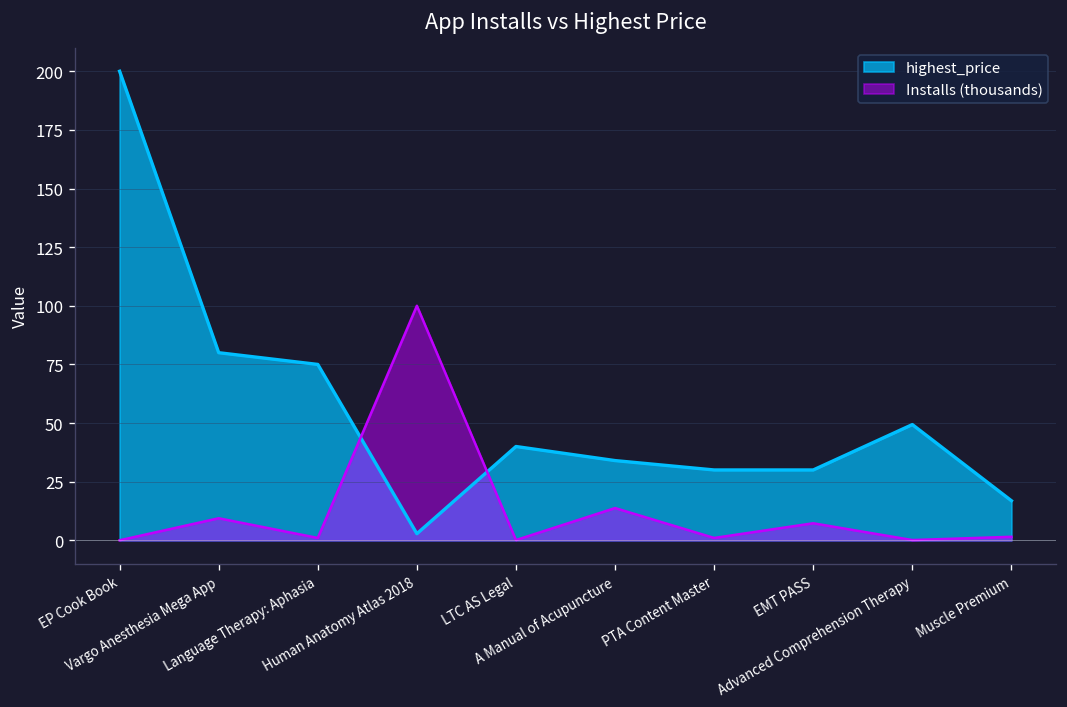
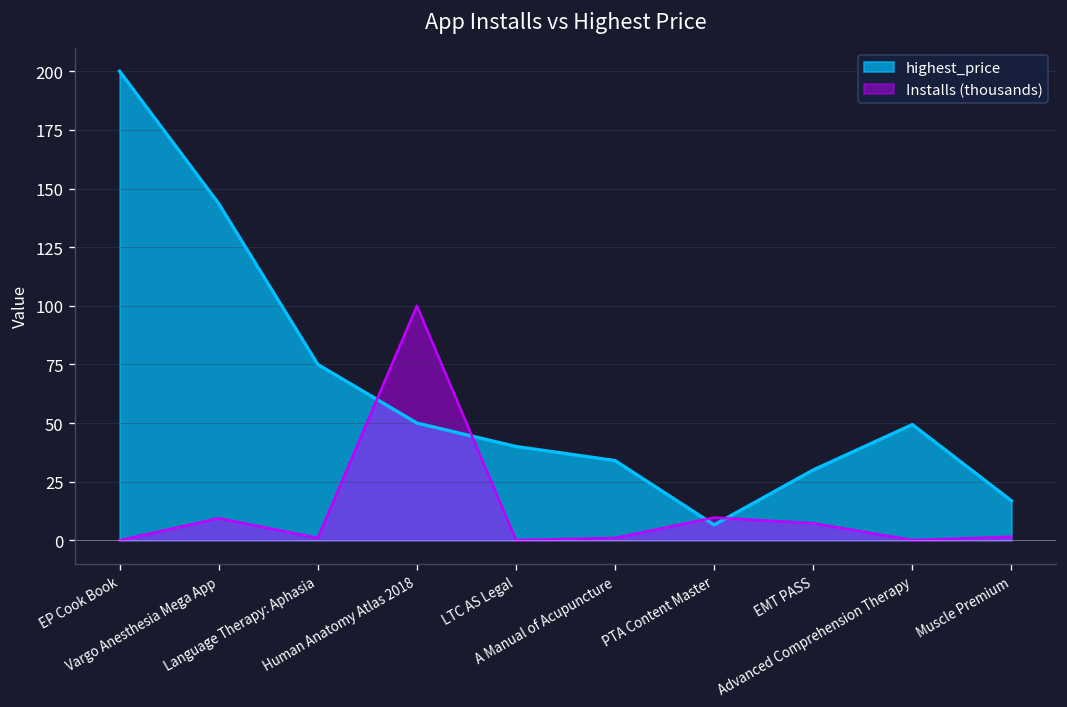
  {
    "highest_price": {
      "EP Cook Book": 200,
-     "Vargo Anesthesia Mega App": 80,
+     "Vargo Anesthesia Mega App": 144,
      "Language Therapy: Aphasia": 75,
-     "Human Anatomy Atlas 2018": 3,
+     "Human Anatomy Atlas 2018": 50,
      "LTC AS Legal": 40,
      "A Manual of Acupuncture": 34,
-     "PTA Content Master": 30,
+     "PTA Content Master": 7,
      "EMT PASS": 30,
      "Advanced Comprehension Therapy": 49,
      "Muscle Premium": 17
    },
    "Installs (thousands)": {
      "EP Cook Book": 0,
      "Vargo Anesthesia Mega App": 9,
      "Language Therapy: Aphasia": 1,
      "Human Anatomy Atlas 2018": 100,
      "LTC AS Legal": 0,
-     "A Manual of Acupuncture": 14,
-     "PTA Content Master": 1,
+     "A Manual of Acupuncture": 1,
+     "PTA Content Master": 10,
      "EMT PASS": 7,
      "Advanced Comprehension Therapy": 0,
      "Muscle Premium": 1
    }
  }
